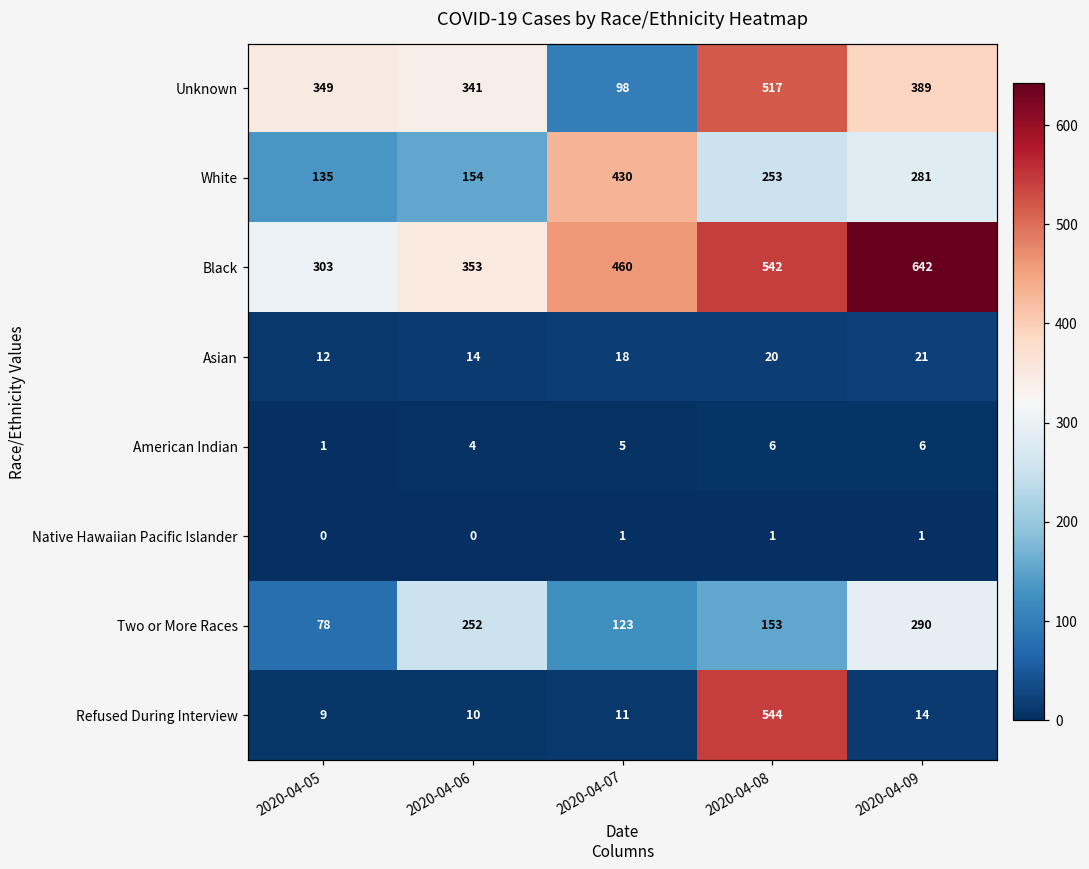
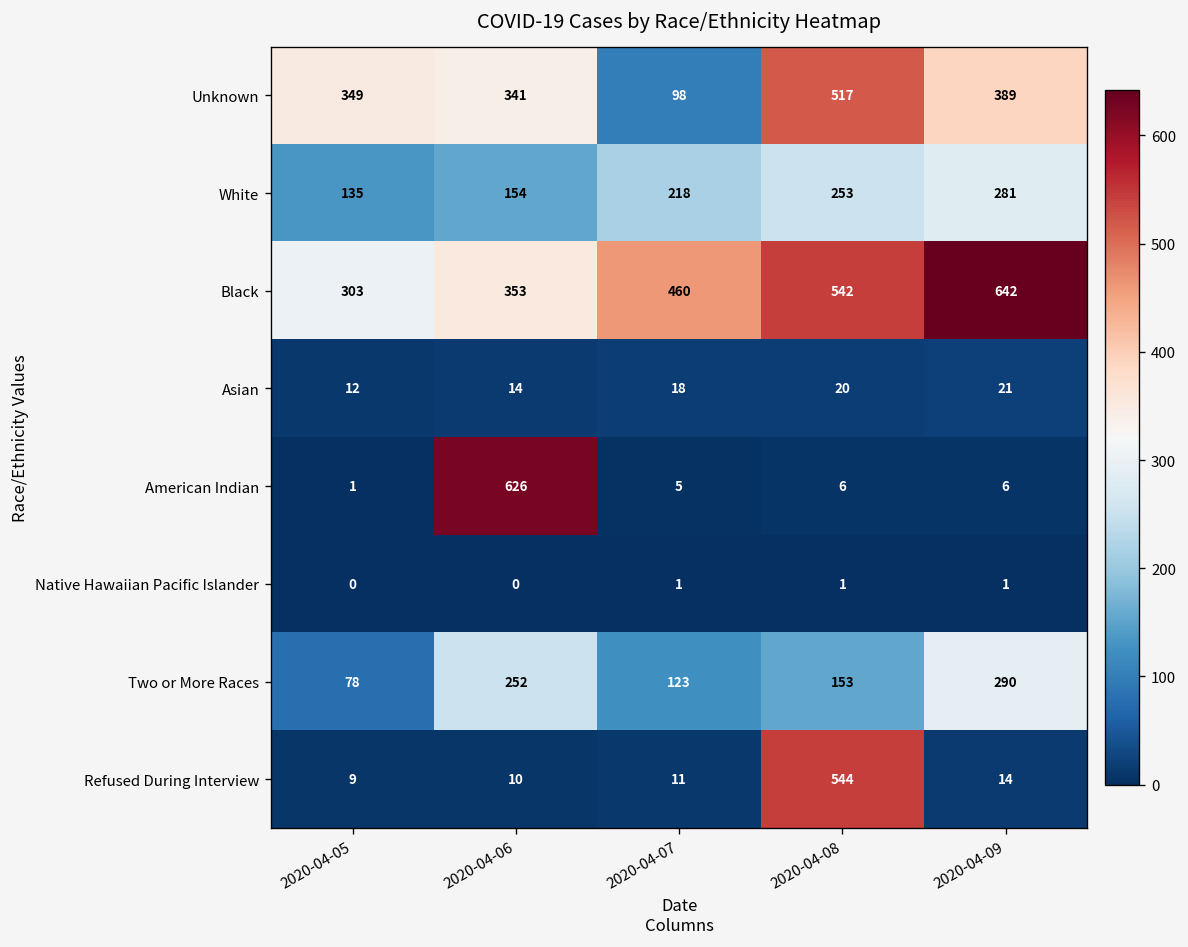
  {
    "Unknown": {
      "2020-04-05": 349,
      "2020-04-06": 341,
      "2020-04-07": 98,
      "2020-04-08": 517,
      "2020-04-09": 389
    },
    "White": {
      "2020-04-05": 135,
      "2020-04-06": 154,
-     "2020-04-07": 430,
+     "2020-04-07": 218,
      "2020-04-08": 253,
      "2020-04-09": 281
    },
    "Black": {
      "2020-04-05": 303,
      "2020-04-06": 353,
      "2020-04-07": 460,
      "2020-04-08": 542,
      "2020-04-09": 642
    },
    "Asian": {
      "2020-04-05": 12,
      "2020-04-06": 14,
      "2020-04-07": 18,
      "2020-04-08": 20,
      "2020-04-09": 21
    },
    "American Indian": {
      "2020-04-05": 1,
-     "2020-04-06": 4,
+     "2020-04-06": 626,
      "2020-04-07": 5,
      "2020-04-08": 6,
      "2020-04-09": 6
    },
    "Native Hawaiian Pacific Islander": {
      "2020-04-05": 0,
      "2020-04-06": 0,
      "2020-04-07": 1,
      "2020-04-08": 1,
      "2020-04-09": 1
    },
    "Two or More Races": {
      "2020-04-05": 78,
      "2020-04-06": 252,
      "2020-04-07": 123,
      "2020-04-08": 153,
      "2020-04-09": 290
    },
    "Refused During Interview": {
      "2020-04-05": 9,
      "2020-04-06": 10,
      "2020-04-07": 11,
      "2020-04-08": 544,
      "2020-04-09": 14
    }
  }
